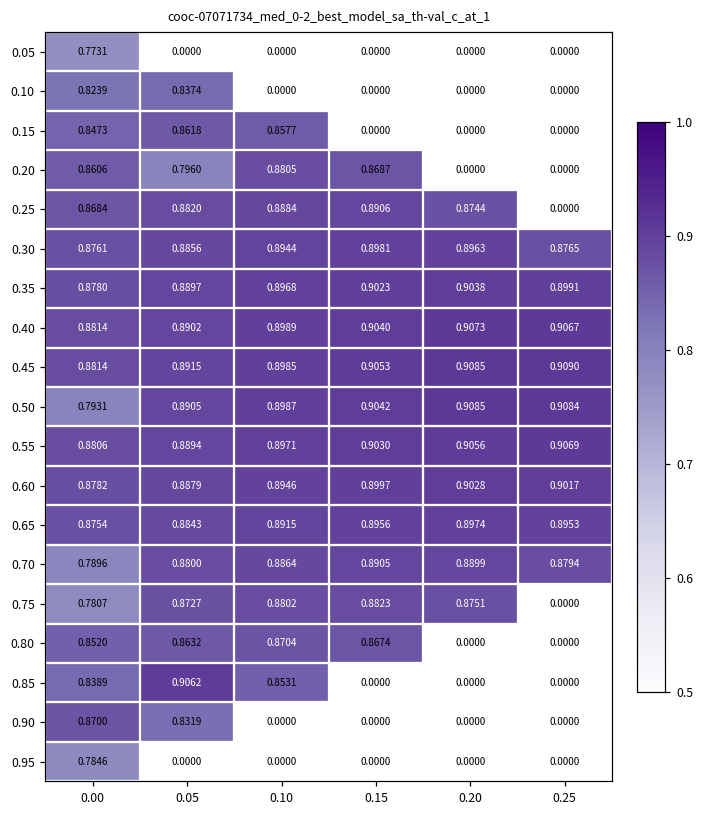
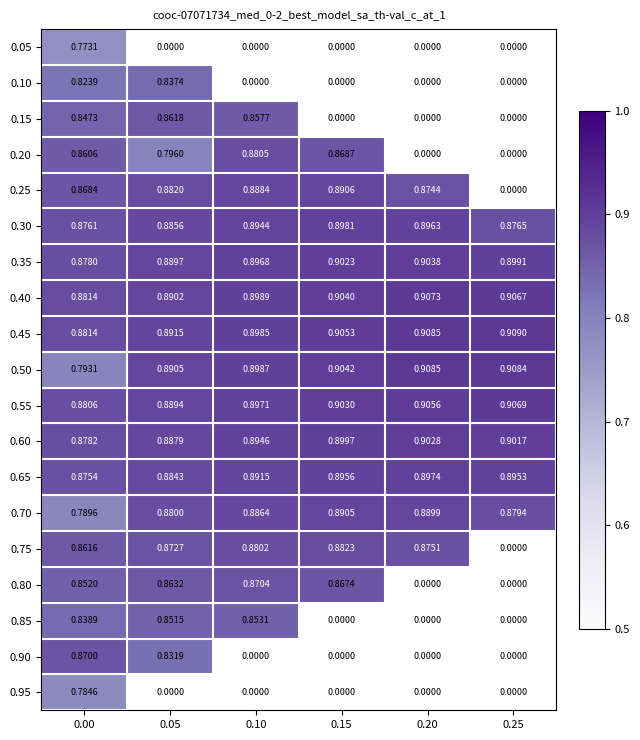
  {
    "0.05": {
      "0.00": 0.7731
    },
    "0.10": {
      "0.00": 0.8239,
      "0.05": 0.8374
    },
    "0.15": {
      "0.00": 0.8473,
      "0.05": 0.8618,
      "0.10": 0.8577
    },
    "0.20": {
      "0.00": 0.8606,
      "0.05": 0.7960,
      "0.10": 0.8805,
      "0.15": 0.8687
    },
    "0.25": {
      "0.00": 0.8684,
      "0.05": 0.8820,
      "0.10": 0.8884,
      "0.15": 0.8906,
      "0.20": 0.8744
    },
    "0.30": {
      "0.00": 0.8761,
      "0.05": 0.8856,
      "0.10": 0.8944,
      "0.15": 0.8981,
      "0.20": 0.8963,
      "0.25": 0.8765
    },
    "0.35": {
      "0.00": 0.8780,
      "0.05": 0.8897,
      "0.10": 0.8968,
      "0.15": 0.9023,
      "0.20": 0.9038,
      "0.25": 0.8991
    },
    "0.40": {
      "0.00": 0.8814,
      "0.05": 0.8902,
      "0.10": 0.8989,
      "0.15": 0.9040,
      "0.20": 0.9073,
      "0.25": 0.9067
    },
    "0.45": {
      "0.00": 0.8814,
      "0.05": 0.8915,
      "0.10": 0.8985,
      "0.15": 0.9053,
      "0.20": 0.9085,
      "0.25": 0.9090
    },
    "0.50": {
      "0.00": 0.7931,
      "0.05": 0.8905,
      "0.10": 0.8987,
      "0.15": 0.9042,
      "0.20": 0.9085,
      "0.25": 0.9084
    },
    "0.55": {
      "0.00": 0.8806,
      "0.05": 0.8894,
      "0.10": 0.8971,
      "0.15": 0.9030,
      "0.20": 0.9056,
      "0.25": 0.9069
    },
    "0.60": {
      "0.00": 0.8782,
      "0.05": 0.8879,
      "0.10": 0.8946,
      "0.15": 0.8997,
      "0.20": 0.9028,
      "0.25": 0.9017
    },
    "0.65": {
      "0.00": 0.8754,
      "0.05": 0.8843,
      "0.10": 0.8915,
      "0.15": 0.8956,
      "0.20": 0.8974,
      "0.25": 0.8953
    },
    "0.70": {
      "0.00": 0.7896,
      "0.05": 0.8800,
      "0.10": 0.8864,
      "0.15": 0.8905,
      "0.20": 0.8899,
      "0.25": 0.8794
    },
    "0.75": {
-     "0.00": 0.7807,
+     "0.00": 0.8616,
      "0.05": 0.8727,
      "0.10": 0.8802,
      "0.15": 0.8823,
      "0.20": 0.8751
    },
    "0.80": {
      "0.00": 0.8520,
      "0.05": 0.8632,
      "0.10": 0.8704,
      "0.15": 0.8674
    },
    "0.85": {
      "0.00": 0.8389,
-     "0.05": 0.9062,
+     "0.05": 0.8515,
      "0.10": 0.8531
    },
    "0.90": {
      "0.00": 0.8700,
      "0.05": 0.8319
    },
    "0.95": {
      "0.00": 0.7846
    }
  }
